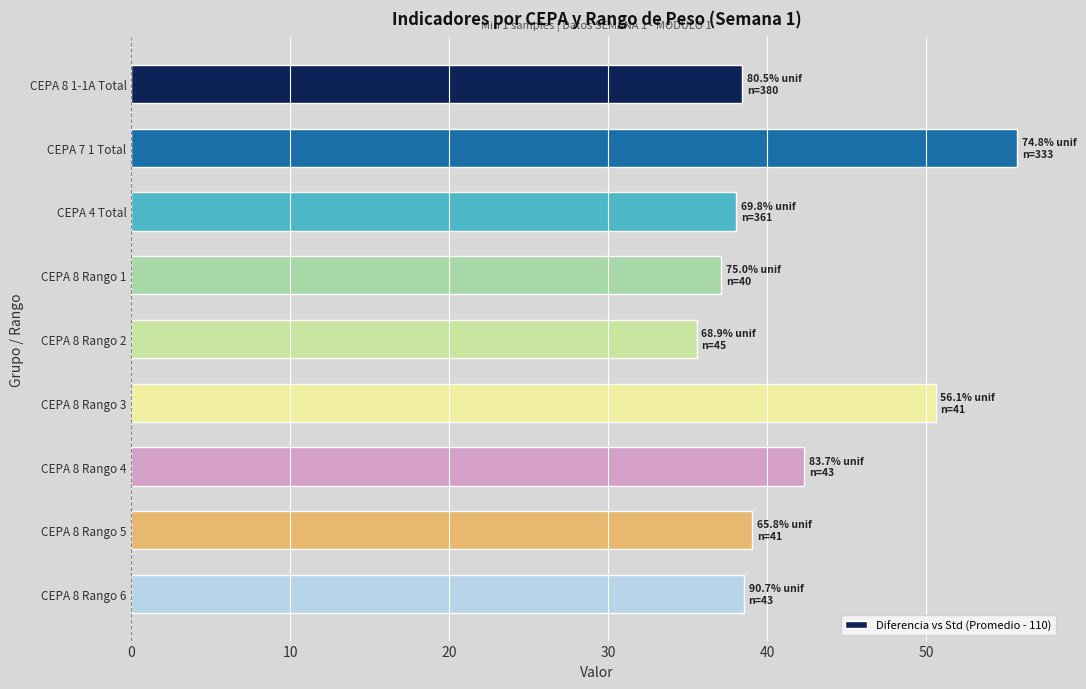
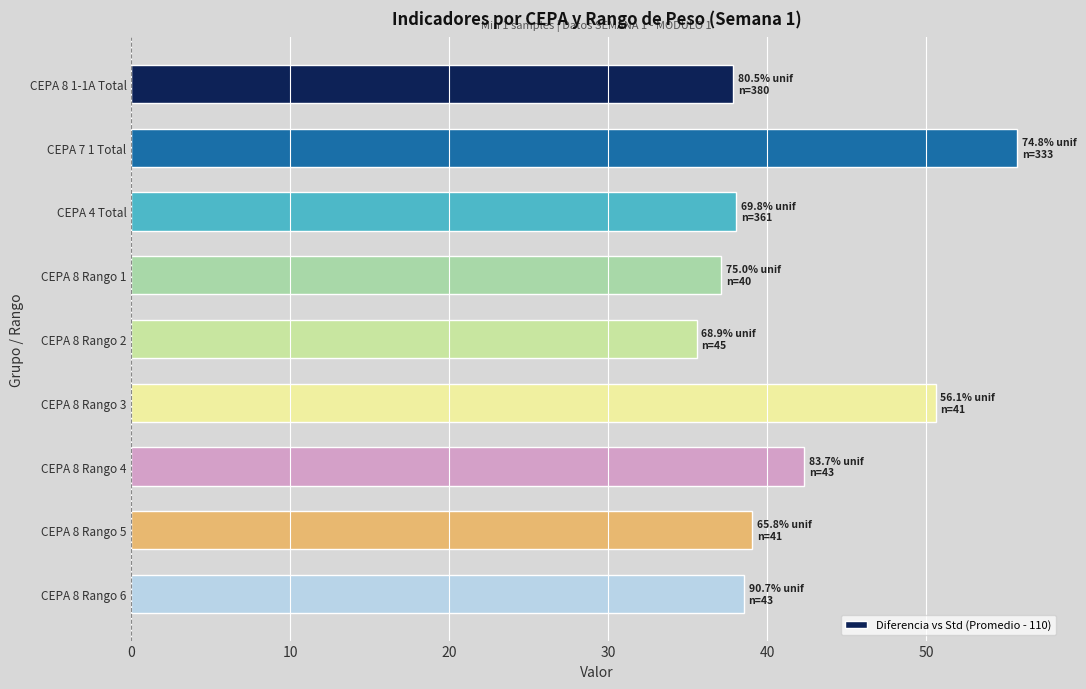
  {
-   "CEPA 8 1-1A Total": 38.4
+   "CEPA 8 1-1A Total": 37.9
  }
